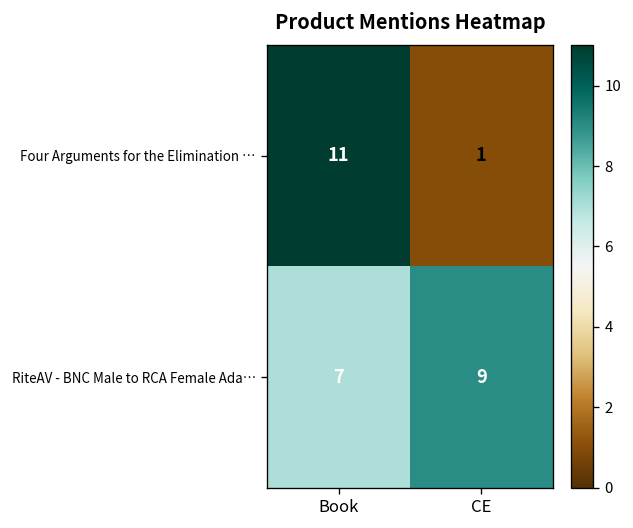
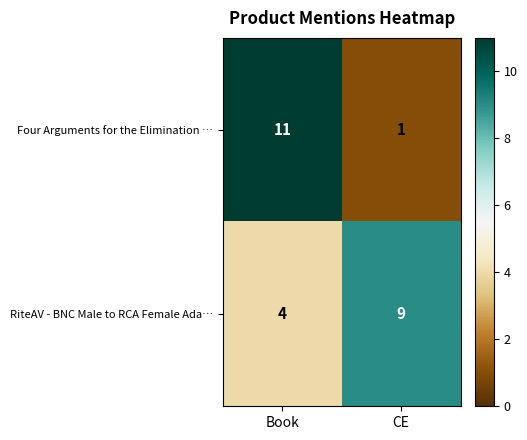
  {
    "Four Arguments for the Elimination …": {
      "Book": 11,
      "CE": 1
    },
    "RiteAV - BNC Male to RCA Female Ada…": {
-     "Book": 7,
+     "Book": 4,
      "CE": 9
    }
  }
